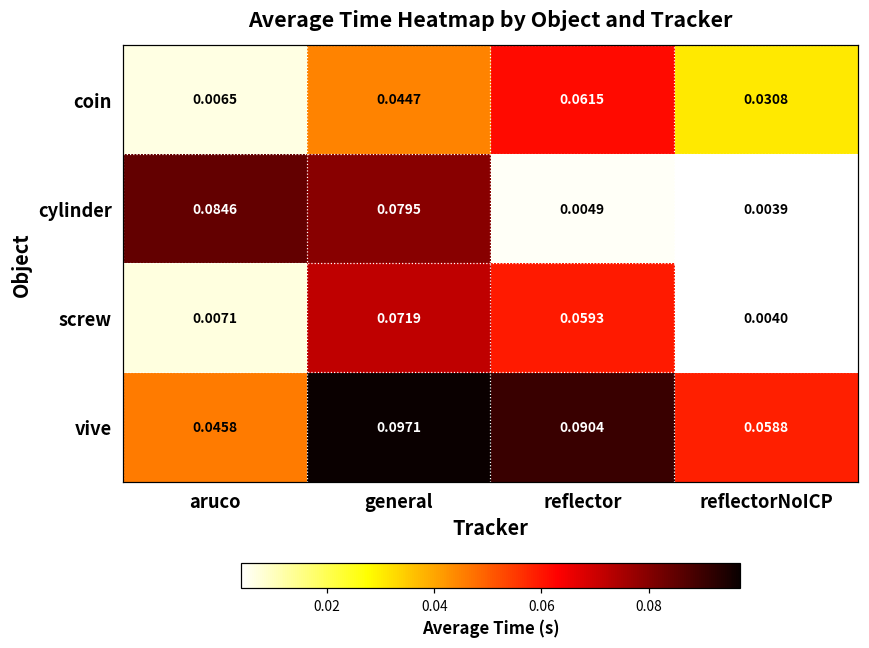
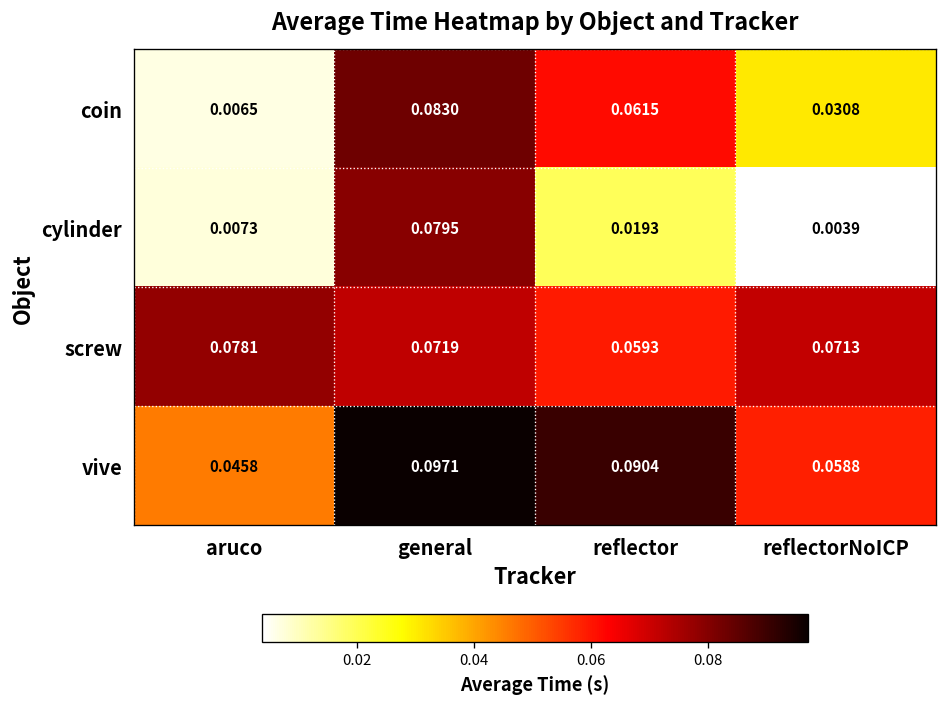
  {
    "coin": {
      "aruco": 0.0065,
-     "general": 0.0447,
+     "general": 0.0830,
      "reflector": 0.0615,
      "reflectorNoICP": 0.0308
    },
    "cylinder": {
-     "aruco": 0.0846,
+     "aruco": 0.0073,
      "general": 0.0795,
-     "reflector": 0.0049,
+     "reflector": 0.0193,
      "reflectorNoICP": 0.0039
    },
    "screw": {
-     "aruco": 0.0071,
+     "aruco": 0.0781,
      "general": 0.0719,
      "reflector": 0.0593,
-     "reflectorNoICP": 0.0040
+     "reflectorNoICP": 0.0713
    },
    "vive": {
      "aruco": 0.0458,
      "general": 0.0971,
      "reflector": 0.0904,
      "reflectorNoICP": 0.0588
    }
  }
